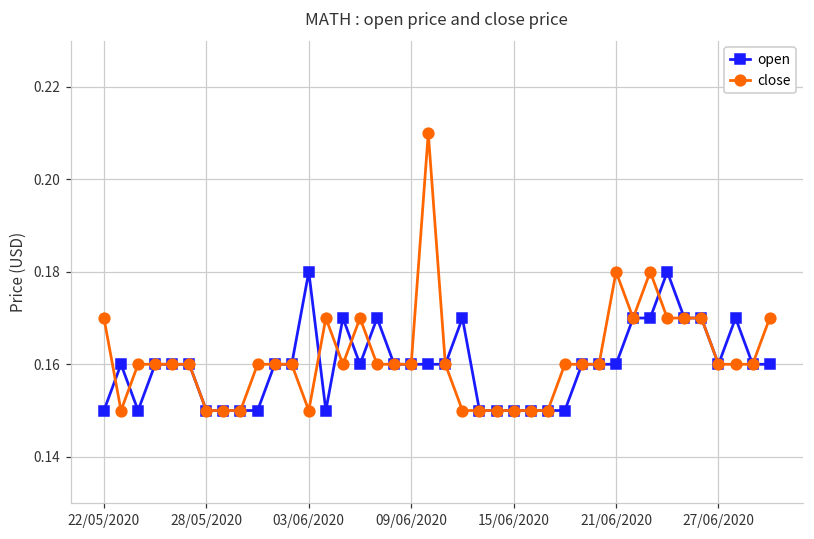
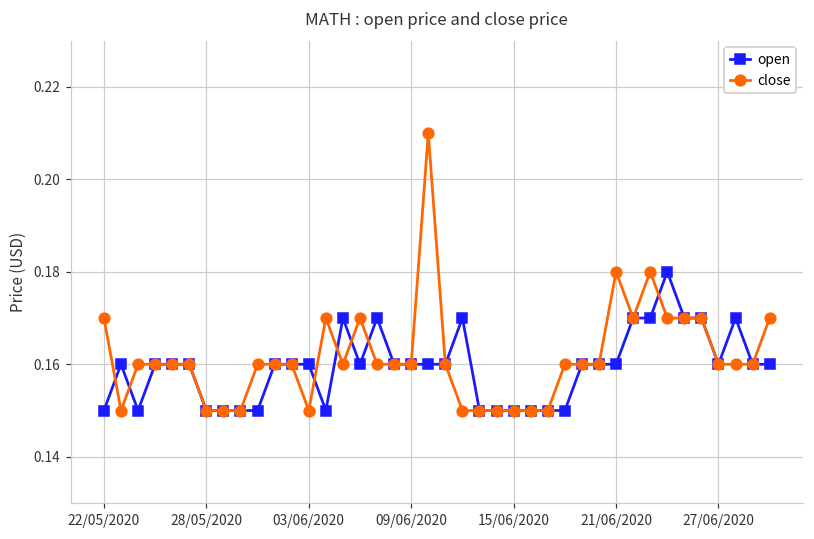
  {
    "open": {
      "22/05/2020": 0.15,
-     "03/06/2020": 0.18,
+     "03/06/2020": 0.16,
      "21/06/2020": 0.16
    },
    "close": {
      "22/05/2020": 0.17,
      "03/06/2020": 0.15,
      "21/06/2020": 0.18
    }
  }
